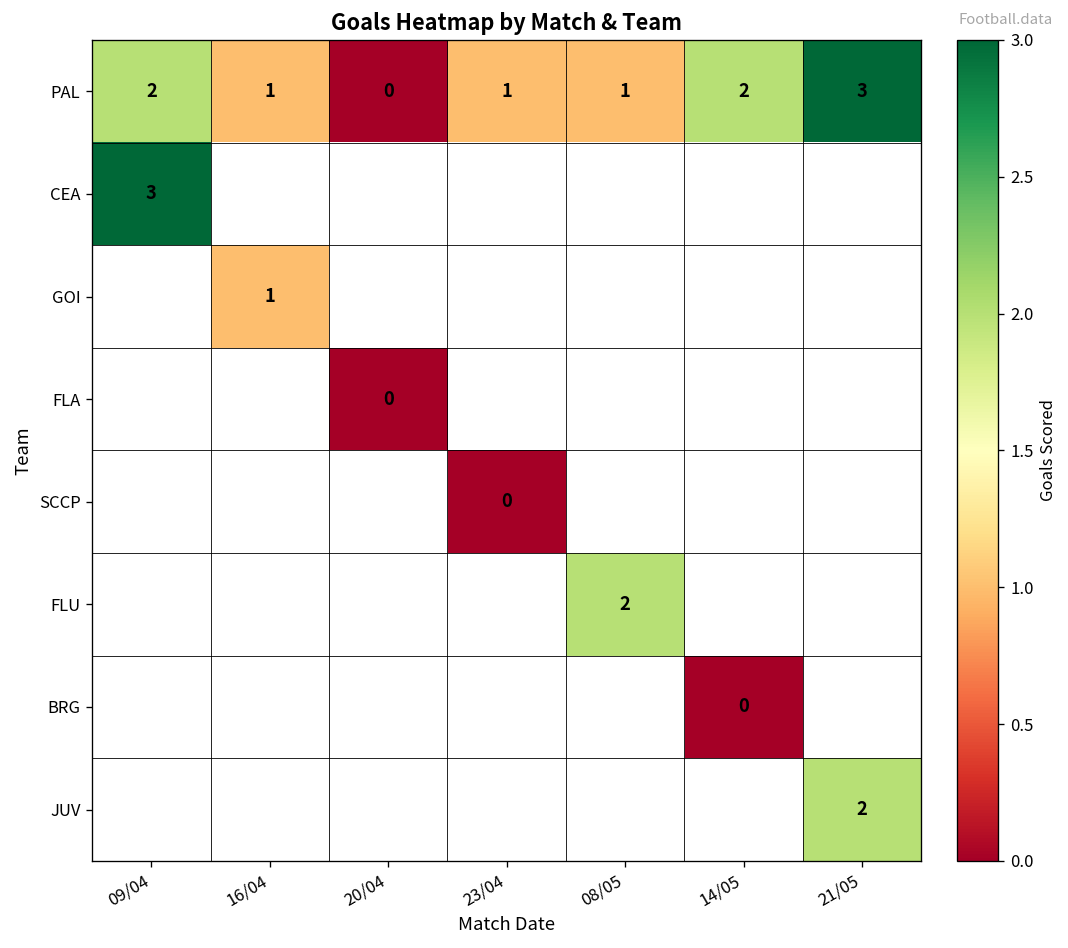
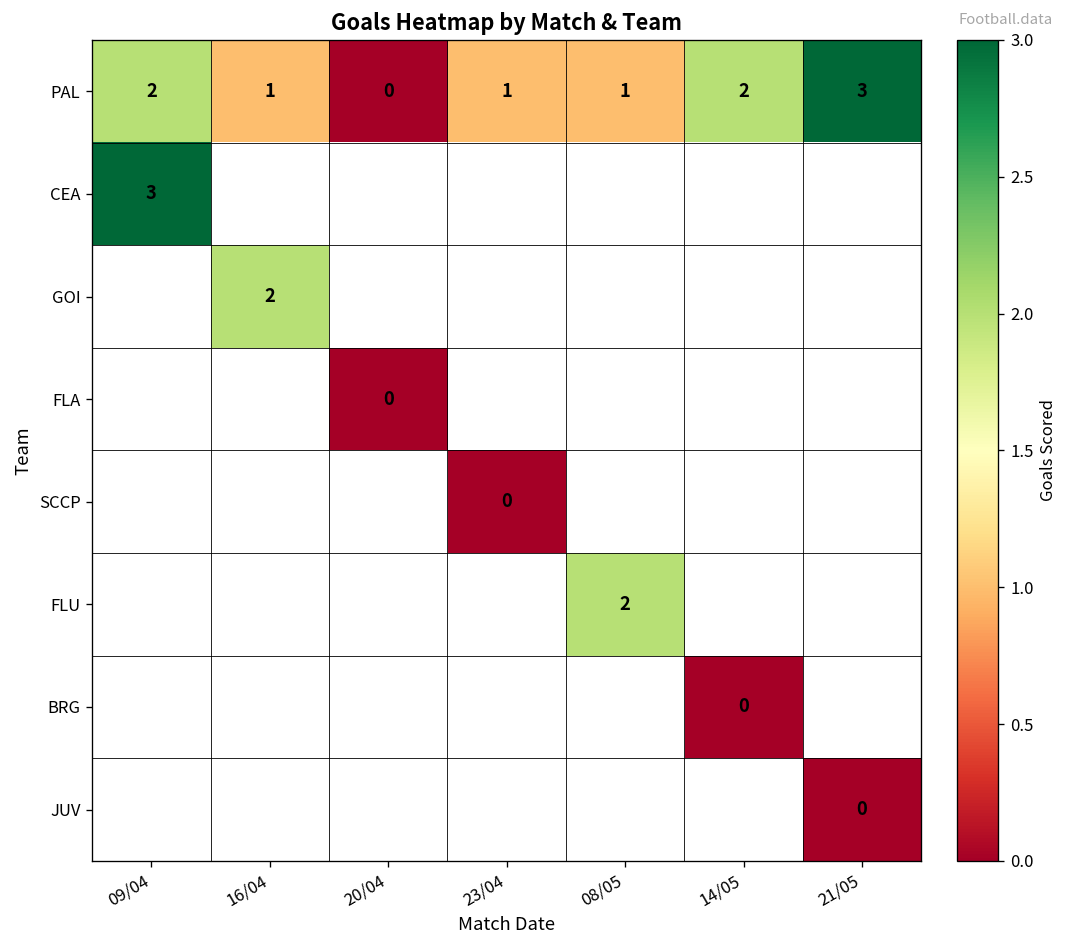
  {
    "PAL": {
      "09/04": 2,
      "16/04": 1,
      "20/04": 0,
      "23/04": 1,
      "08/05": 1,
      "14/05": 2,
      "21/05": 3
    },
    "CEA": {
      "09/04": 3
    },
    "GOI": {
-     "16/04": 1
+     "16/04": 2
    },
    "FLA": {
      "20/04": 0
    },
    "SCCP": {
      "23/04": 0
    },
    "FLU": {
      "08/05": 2
    },
    "BRG": {
      "14/05": 0
    },
    "JUV": {
-     "21/05": 2
+     "21/05": 0
    }
  }
